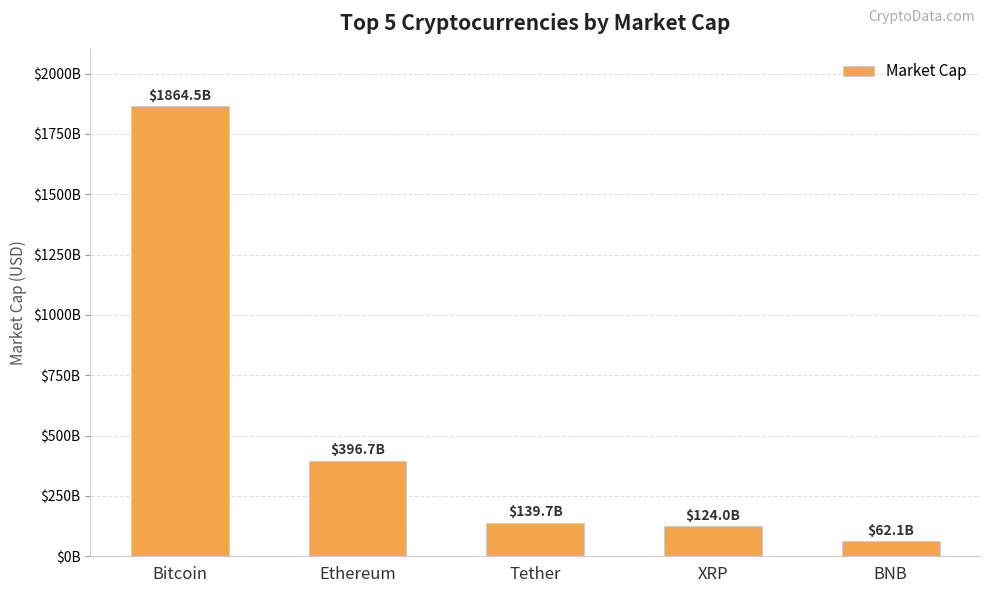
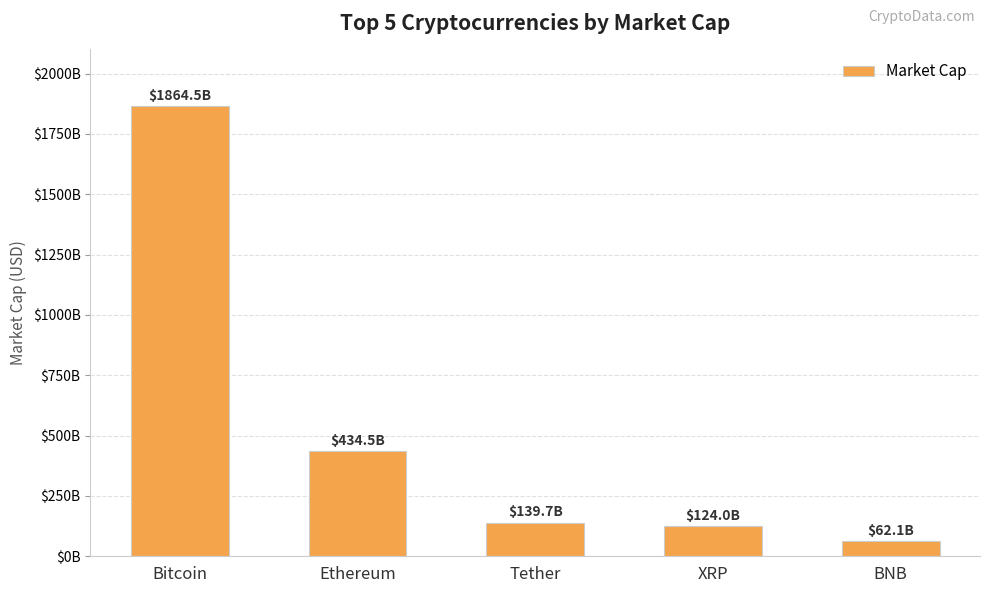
  {
    "Bitcoin": "$1864.5B",
-   "Ethereum": "$396.7B",
+   "Ethereum": "$434.5B",
    "Tether": "$139.7B",
    "XRP": "$124.0B",
    "BNB": "$62.1B"
  }
